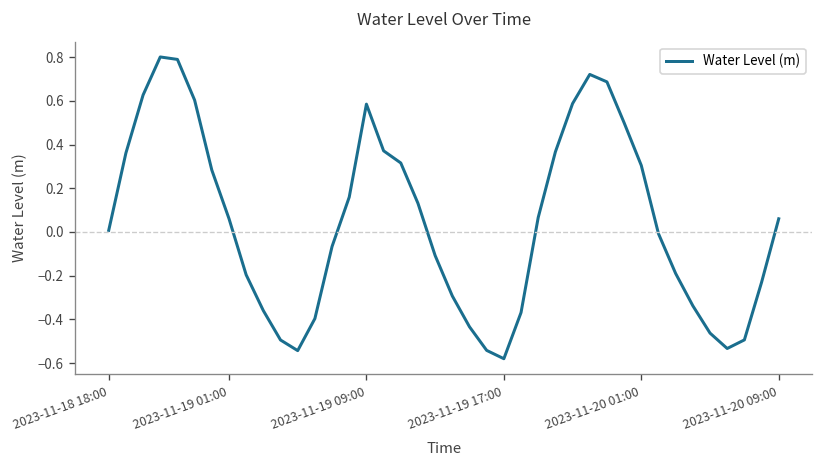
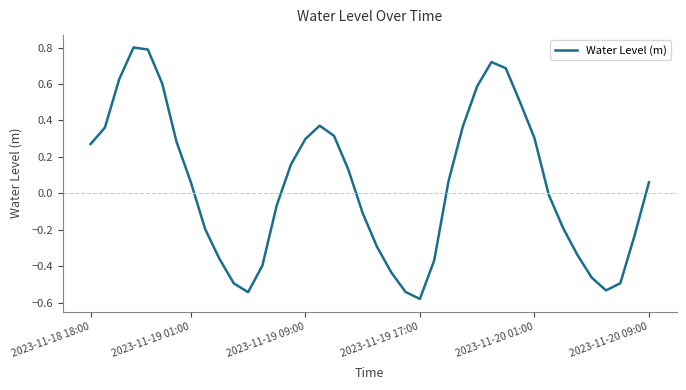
  {
-   "2023-11-18 18:00": 0.01,
+   "2023-11-18 18:00": 0.27,
    "2023-11-19 01:00": 0.06,
-   "2023-11-19 09:00": 0.58,
+   "2023-11-19 09:00": 0.30,
    "2023-11-19 17:00": -0.58,
    "2023-11-20 01:00": 0.30,
    "2023-11-20 09:00": 0.06
  }
